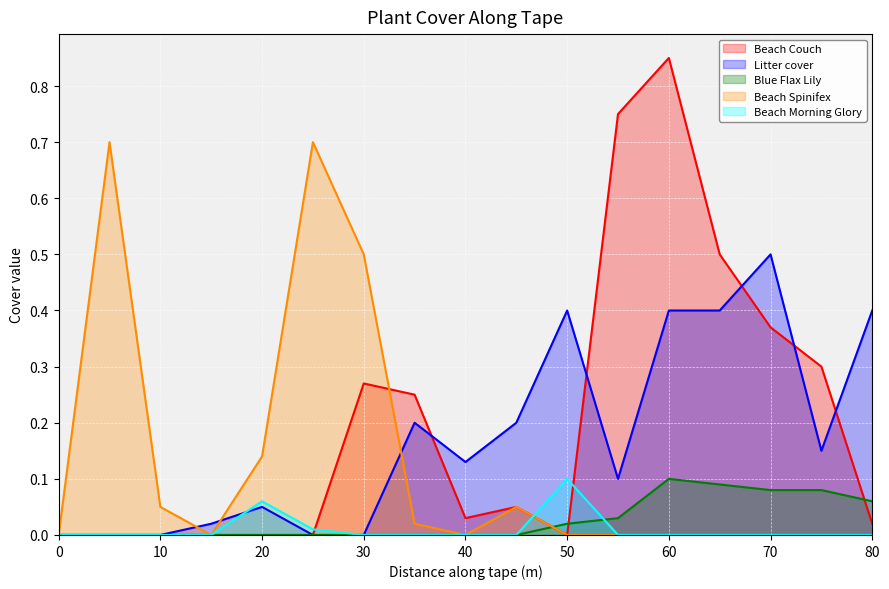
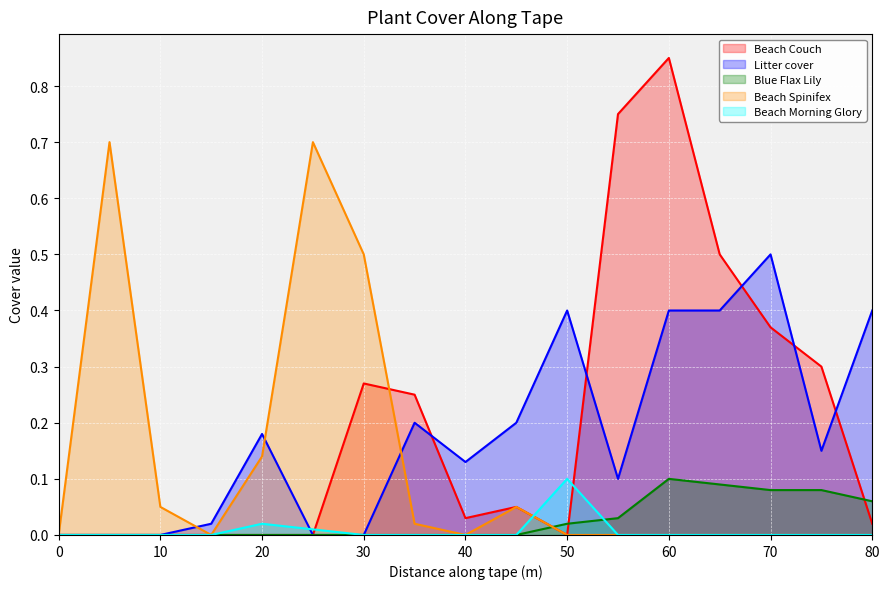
  {
    "Beach Couch": {
      "30": 0.27,
      "40": 0.03,
      "60": 0.85,
      "70": 0.37,
      "80": 0.02
    },
    "Litter cover": {
-     "20": 0.05,
+     "20": 0.18,
      "40": 0.13,
      "50": 0.40,
      "60": 0.40,
      "70": 0.50,
      "80": 0.40
    },
    "Blue Flax Lily": {
      "50": 0.02,
      "60": 0.10,
      "70": 0.08,
      "80": 0.06
    },
    "Beach Spinifex": {
      "10": 0.05,
      "20": 0.14,
      "30": 0.50
    },
    "Beach Morning Glory": {
-     "20": 0.06,
+     "20": 0.02,
      "50": 0.10
    }
  }
